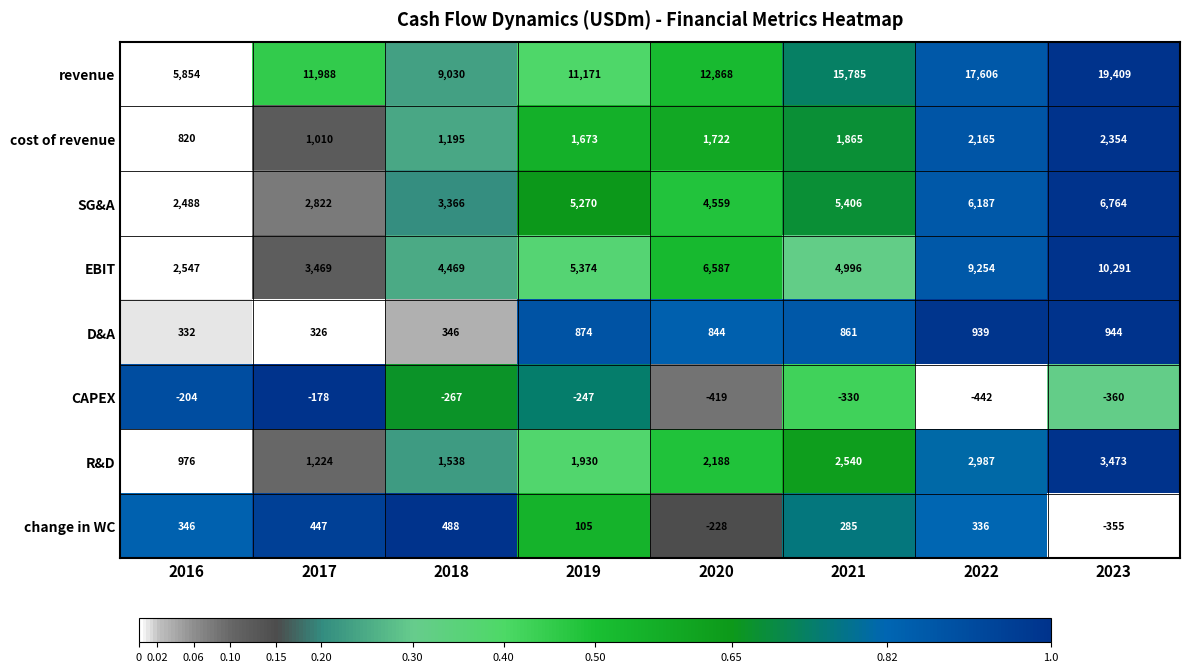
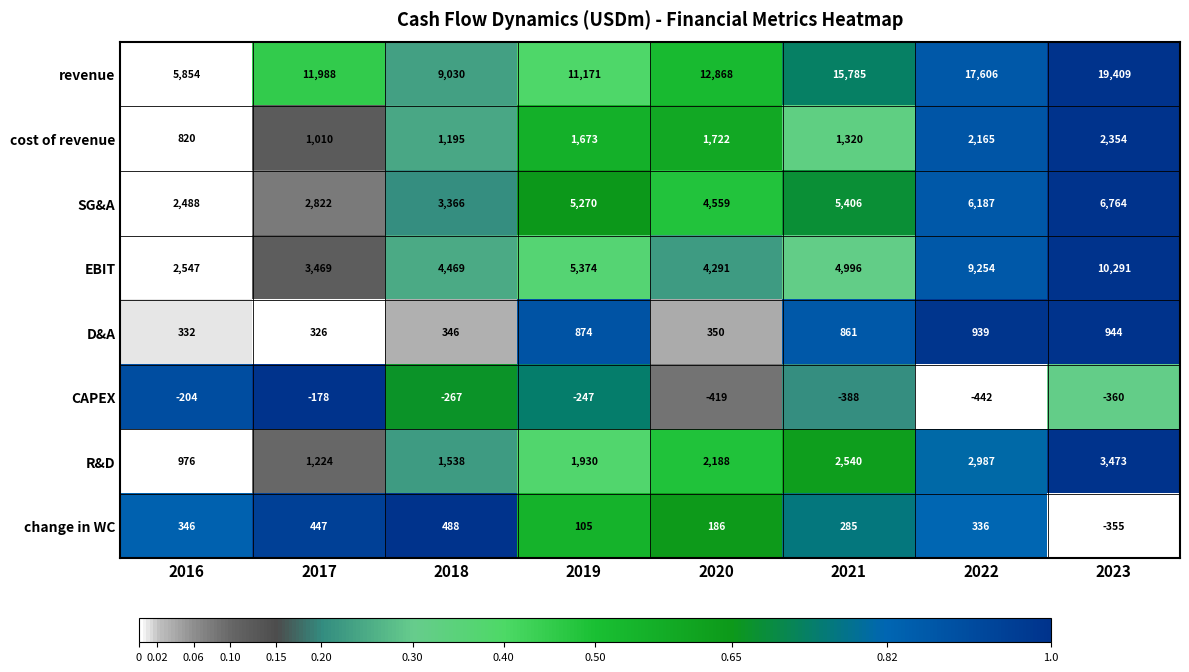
  {
    "revenue": {
      "2016": "5,854",
      "2017": "11,988",
      "2018": "9,030",
      "2019": "11,171",
      "2020": "12,868",
      "2021": "15,785",
      "2022": "17,606",
      "2023": "19,409"
    },
    "cost of revenue": {
      "2016": "820",
      "2017": "1,010",
      "2018": "1,195",
      "2019": "1,673",
      "2020": "1,722",
-     "2021": "1,865",
+     "2021": "1,320",
      "2022": "2,165",
      "2023": "2,354"
    },
    "SG&A": {
      "2016": "2,488",
      "2017": "2,822",
      "2018": "3,366",
      "2019": "5,270",
      "2020": "4,559",
      "2021": "5,406",
      "2022": "6,187",
      "2023": "6,764"
    },
    "EBIT": {
      "2016": "2,547",
      "2017": "3,469",
      "2018": "4,469",
      "2019": "5,374",
-     "2020": "6,587",
+     "2020": "4,291",
      "2021": "4,996",
      "2022": "9,254",
      "2023": "10,291"
    },
    "D&A": {
      "2016": "332",
      "2017": "326",
      "2018": "346",
      "2019": "874",
-     "2020": "844",
+     "2020": "350",
      "2021": "861",
      "2022": "939",
      "2023": "944"
    },
    "CAPEX": {
      "2016": "-204",
      "2017": "-178",
      "2018": "-267",
      "2019": "-247",
      "2020": "-419",
-     "2021": "-330",
+     "2021": "-388",
      "2022": "-442",
      "2023": "-360"
    },
    "R&D": {
      "2016": "976",
      "2017": "1,224",
      "2018": "1,538",
      "2019": "1,930",
      "2020": "2,188",
      "2021": "2,540",
      "2022": "2,987",
      "2023": "3,473"
    },
    "change in WC": {
      "2016": "346",
      "2017": "447",
      "2018": "488",
      "2019": "105",
-     "2020": "-228",
+     "2020": "186",
      "2021": "285",
      "2022": "336",
      "2023": "-355"
    }
  }
